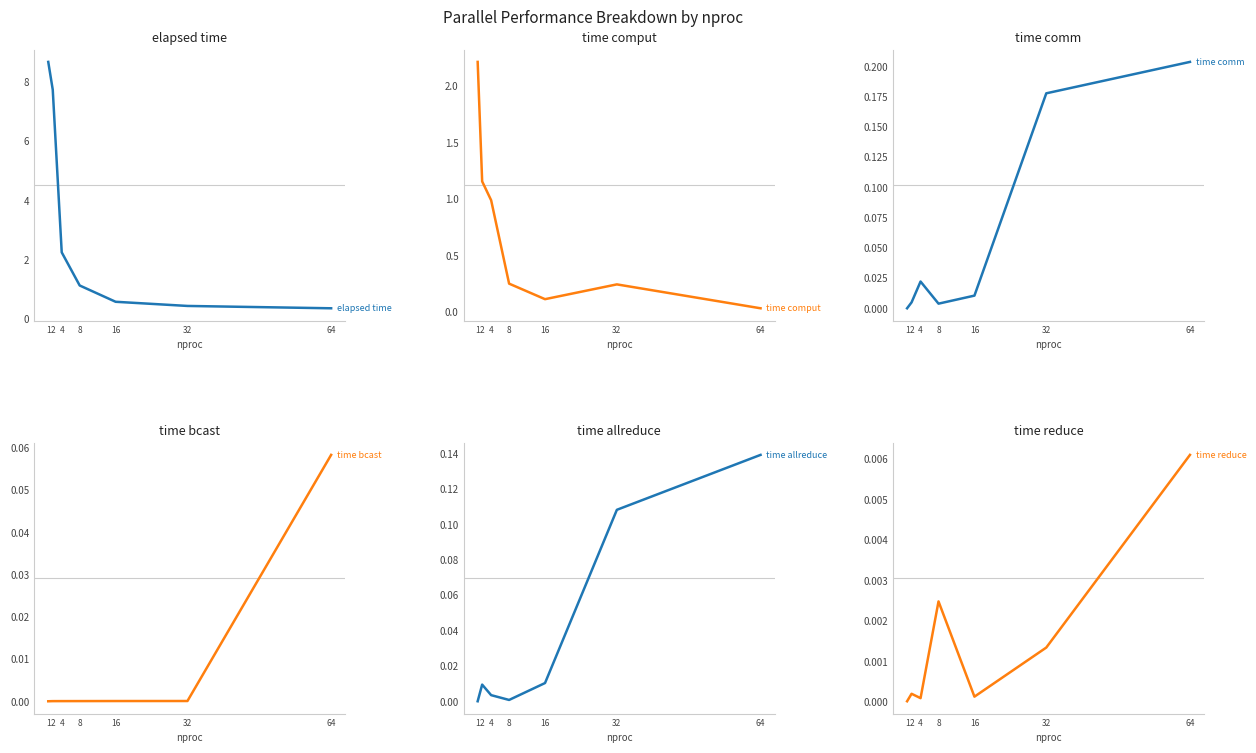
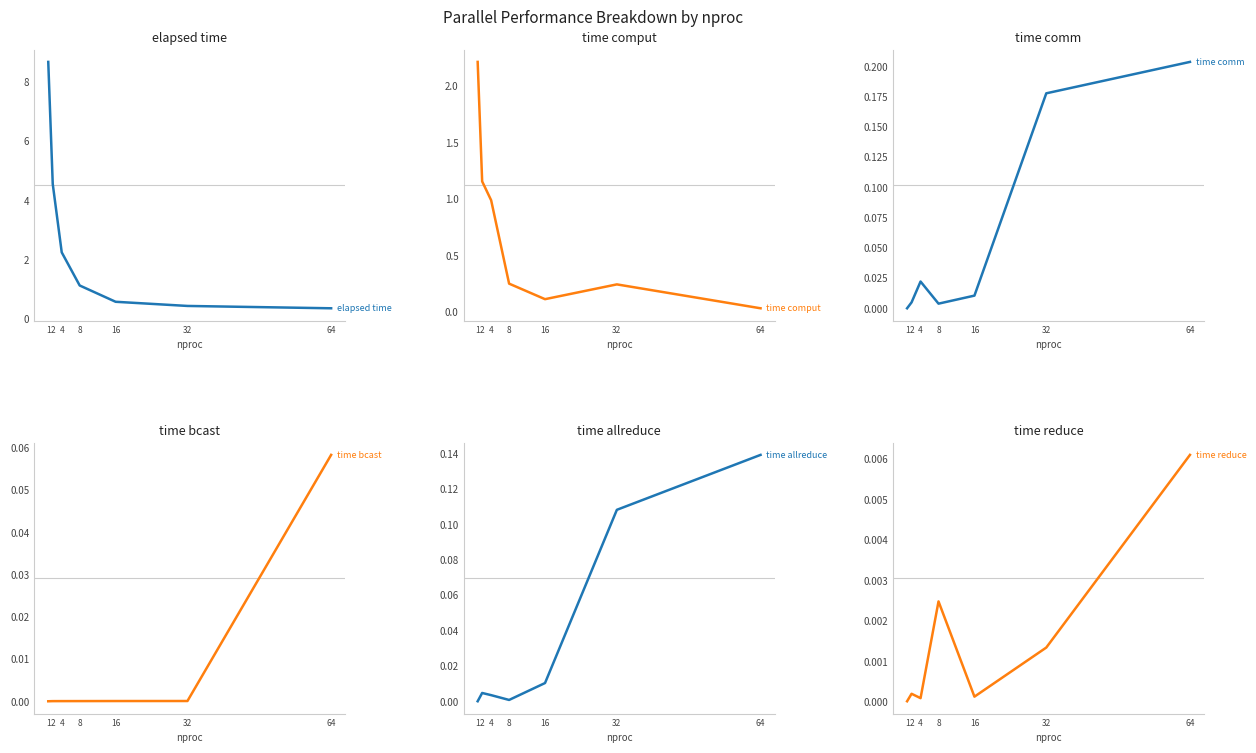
  {
    "elapsed time": {
      "1": 8.7,
-     "2": 7.7,
+     "2": 4.5,
      "4": 2.2,
      "8": 1.1,
      "16": 0.6,
      "32": 0.4,
      "64": 0.4
    },
    "time comput": {
      "1": 2.21,
      "2": 1.15,
      "4": 0.99,
      "8": 0.25,
      "16": 0.11,
      "32": 0.24,
      "64": 0.03
    },
    "time comm": {
      "1": 0.000,
      "2": 0.005,
      "4": 0.022,
      "8": 0.004,
      "16": 0.010,
      "32": 0.178,
      "64": 0.204
    },
    "time bcast": {
      "1": 0.000,
      "2": 0.000,
      "4": 0.000,
      "8": 0.000,
      "16": 0.000,
      "32": 0.000,
      "64": 0.058
    },
    "time allreduce": {
      "1": 0.000,
-     "2": 0.009,
+     "2": 0.005,
      "4": 0.003,
      "8": 0.001,
      "16": 0.010,
      "32": 0.108,
      "64": 0.139
    },
    "time reduce": {
      "1": 0.0000,
      "2": 0.0002,
      "4": 0.0001,
      "8": 0.0025,
      "16": 0.0001,
      "32": 0.0013,
      "64": 0.0061
    }
  }
